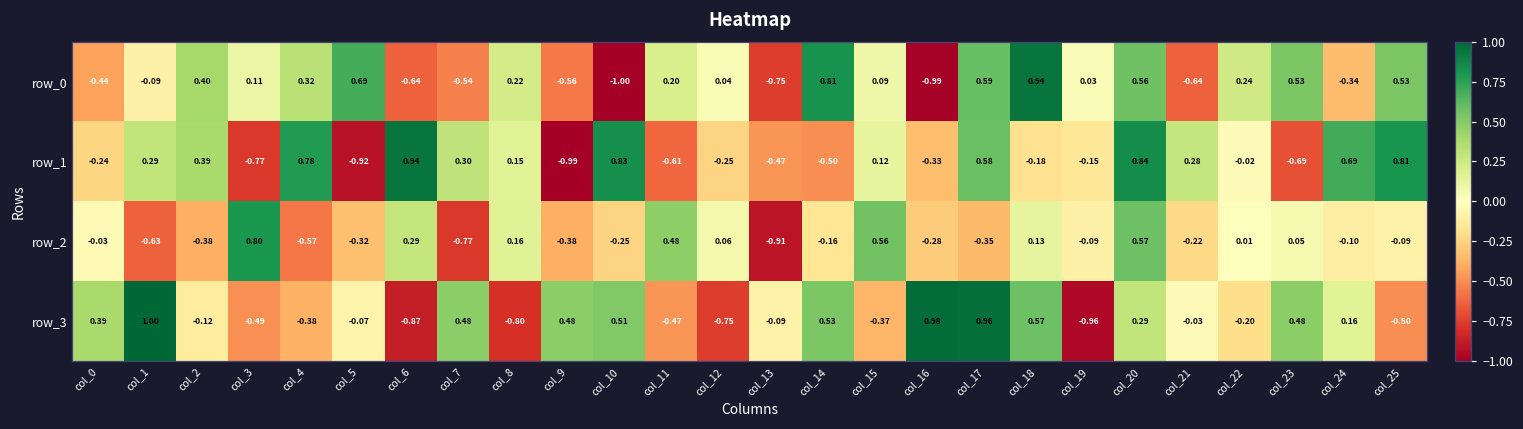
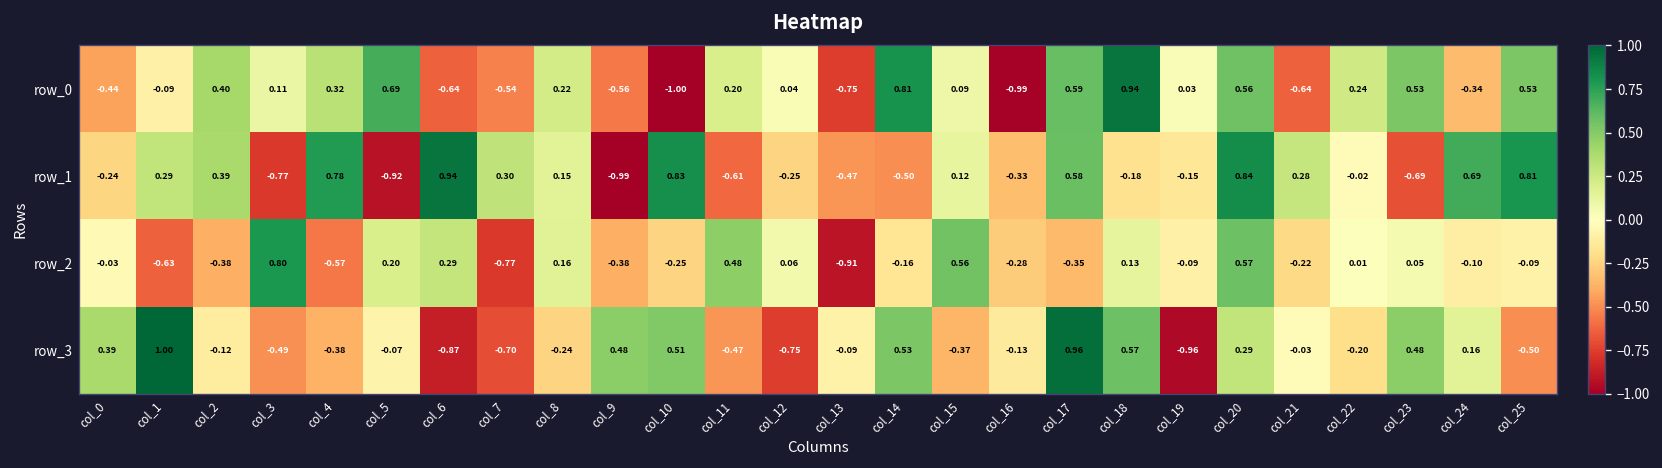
  {
    "row_0": {
      "col_0": -0.44,
      "col_1": -0.09,
      "col_2": 0.40,
      "col_3": 0.11,
      "col_4": 0.32,
      "col_5": 0.69,
      "col_6": -0.64,
      "col_7": -0.54,
      "col_8": 0.22,
      "col_9": -0.56,
      "col_10": -1.00,
      "col_11": 0.20,
      "col_12": 0.04,
      "col_13": -0.75,
      "col_14": 0.81,
      "col_15": 0.09,
      "col_16": -0.99,
      "col_17": 0.59,
      "col_18": 0.94,
      "col_19": 0.03,
      "col_20": 0.56,
      "col_21": -0.64,
      "col_22": 0.24,
      "col_23": 0.53,
      "col_24": -0.34,
      "col_25": 0.53
    },
    "row_1": {
      "col_0": -0.24,
      "col_1": 0.29,
      "col_2": 0.39,
      "col_3": -0.77,
      "col_4": 0.78,
      "col_5": -0.92,
      "col_6": 0.94,
      "col_7": 0.30,
      "col_8": 0.15,
      "col_9": -0.99,
      "col_10": 0.83,
      "col_11": -0.61,
      "col_12": -0.25,
      "col_13": -0.47,
      "col_14": -0.50,
      "col_15": 0.12,
      "col_16": -0.33,
      "col_17": 0.58,
      "col_18": -0.18,
      "col_19": -0.15,
      "col_20": 0.84,
      "col_21": 0.28,
      "col_22": -0.02,
      "col_23": -0.69,
      "col_24": 0.69,
      "col_25": 0.81
    },
    "row_2": {
      "col_0": -0.03,
      "col_1": -0.63,
      "col_2": -0.38,
      "col_3": 0.80,
      "col_4": -0.57,
-     "col_5": -0.32,
+     "col_5": 0.20,
      "col_6": 0.29,
      "col_7": -0.77,
      "col_8": 0.16,
      "col_9": -0.38,
      "col_10": -0.25,
      "col_11": 0.48,
      "col_12": 0.06,
      "col_13": -0.91,
      "col_14": -0.16,
      "col_15": 0.56,
      "col_16": -0.28,
      "col_17": -0.35,
      "col_18": 0.13,
      "col_19": -0.09,
      "col_20": 0.57,
      "col_21": -0.22,
      "col_22": 0.01,
      "col_23": 0.05,
      "col_24": -0.10,
      "col_25": -0.09
    },
    "row_3": {
      "col_0": 0.39,
      "col_1": 1.00,
      "col_2": -0.12,
      "col_3": -0.49,
      "col_4": -0.38,
      "col_5": -0.07,
      "col_6": -0.87,
-     "col_7": 0.48,
-     "col_8": -0.80,
+     "col_7": -0.70,
+     "col_8": -0.24,
      "col_9": 0.48,
      "col_10": 0.51,
      "col_11": -0.47,
      "col_12": -0.75,
      "col_13": -0.09,
      "col_14": 0.53,
      "col_15": -0.37,
-     "col_16": 0.98,
+     "col_16": -0.13,
      "col_17": 0.96,
      "col_18": 0.57,
      "col_19": -0.96,
      "col_20": 0.29,
      "col_21": -0.03,
      "col_22": -0.20,
      "col_23": 0.48,
      "col_24": 0.16,
      "col_25": -0.50
    }
  }
